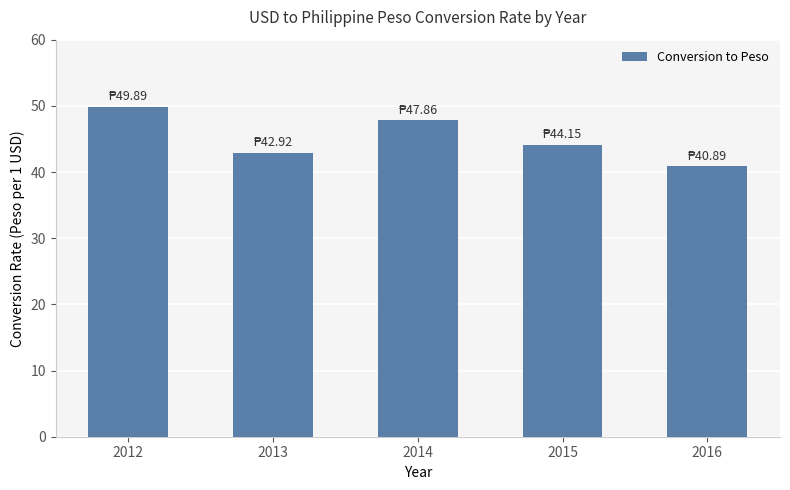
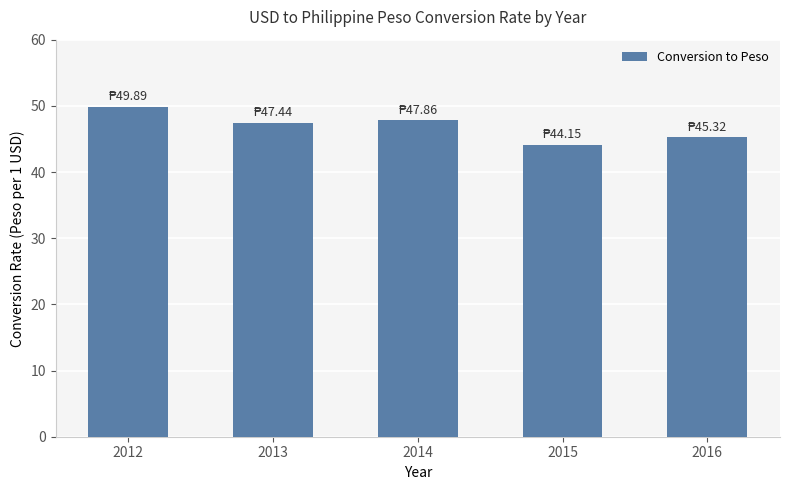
  {
    "2012": 49.89,
-   "2013": 42.92,
+   "2013": 47.44,
    "2014": 47.86,
    "2015": 44.15,
-   "2016": 40.89
+   "2016": 45.32
  }
